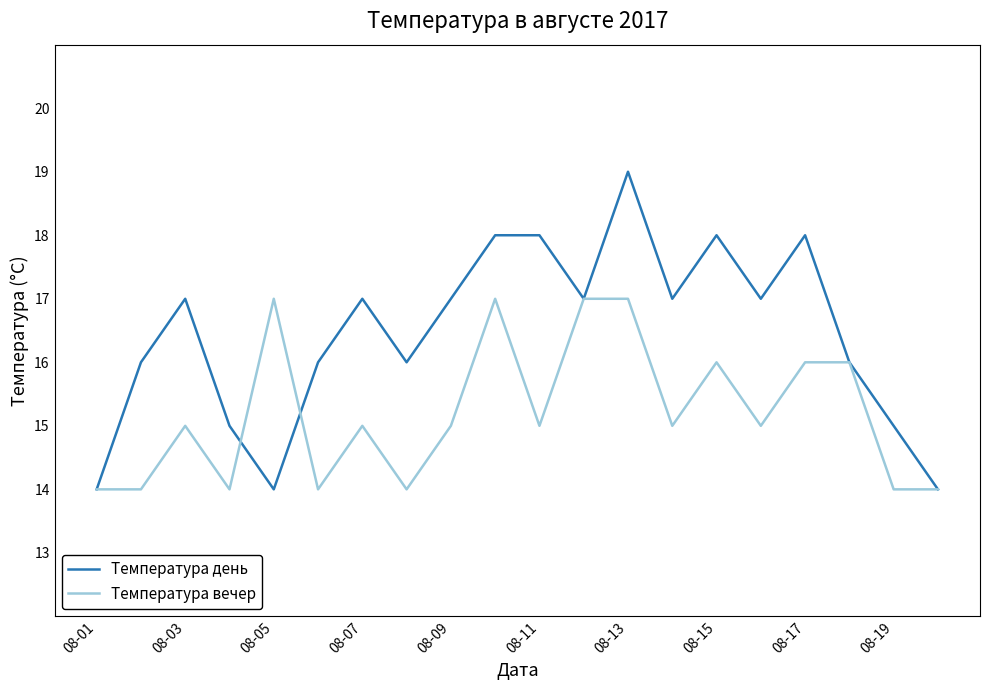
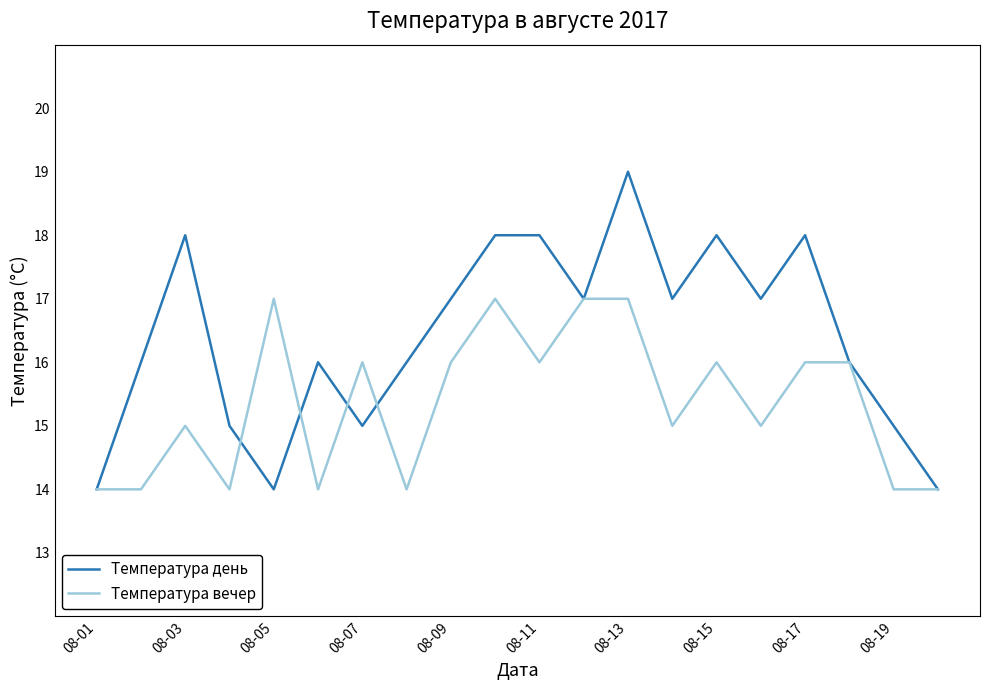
  {
    "Температура день": {
-     "08-03": 17,
+     "08-03": 18,
      "08-05": 14,
-     "08-07": 17,
+     "08-07": 15,
      "08-09": 17,
      "08-11": 18,
      "08-13": 19,
      "08-15": 18,
      "08-17": 18,
      "08-19": 15
    },
    "Температура вечер": {
      "08-03": 15,
      "08-05": 17,
-     "08-07": 15,
-     "08-09": 15,
-     "08-11": 15,
+     "08-07": 16,
+     "08-09": 16,
+     "08-11": 16,
      "08-13": 17,
      "08-15": 16,
      "08-17": 16,
      "08-19": 14
    }
  }
